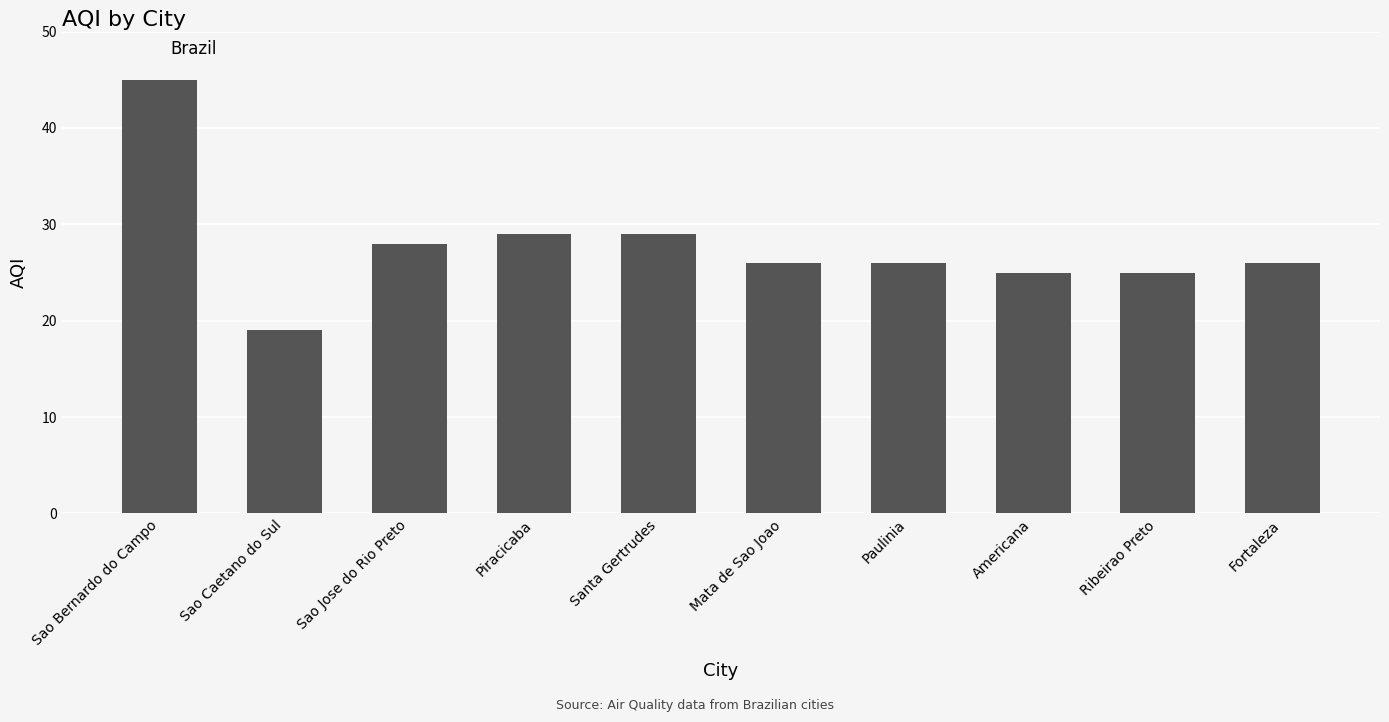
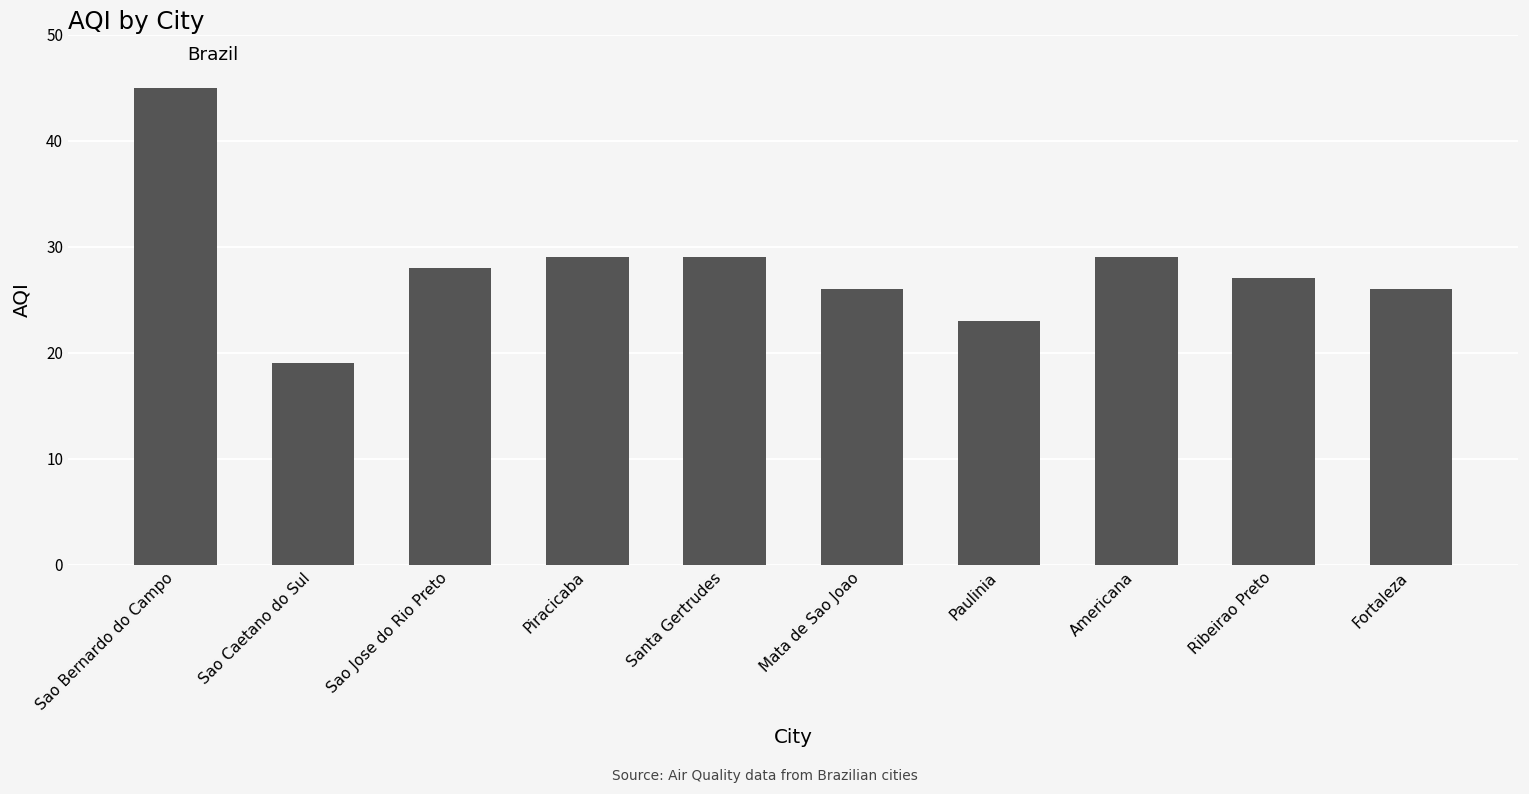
  {
    "Sao Bernardo do Campo": 45,
    "Sao Caetano do Sul": 19,
    "Sao Jose do Rio Preto": 28,
    "Piracicaba": 29,
    "Santa Gertrudes": 29,
    "Mata de Sao Joao": 26,
-   "Paulinia": 26,
-   "Americana": 25,
-   "Ribeirao Preto": 25,
+   "Paulinia": 23,
+   "Americana": 29,
+   "Ribeirao Preto": 27,
    "Fortaleza": 26
  }
